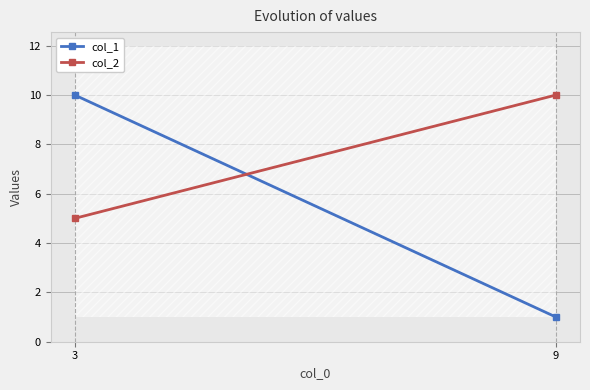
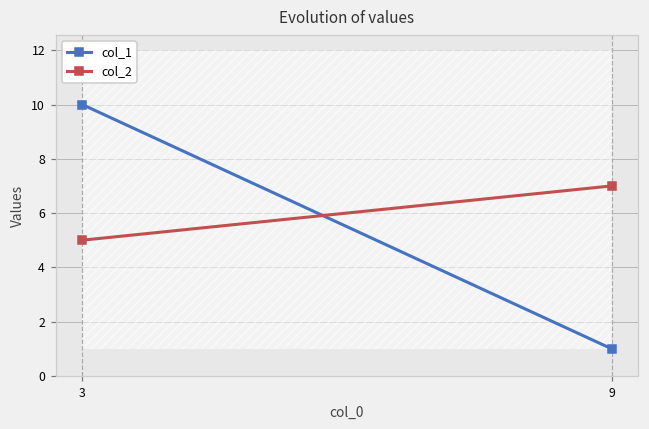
  {
    "col_1": {
      "3": 10,
      "9": 1
    },
    "col_2": {
      "3": 5,
-     "9": 10
+     "9": 7
    }
  }
